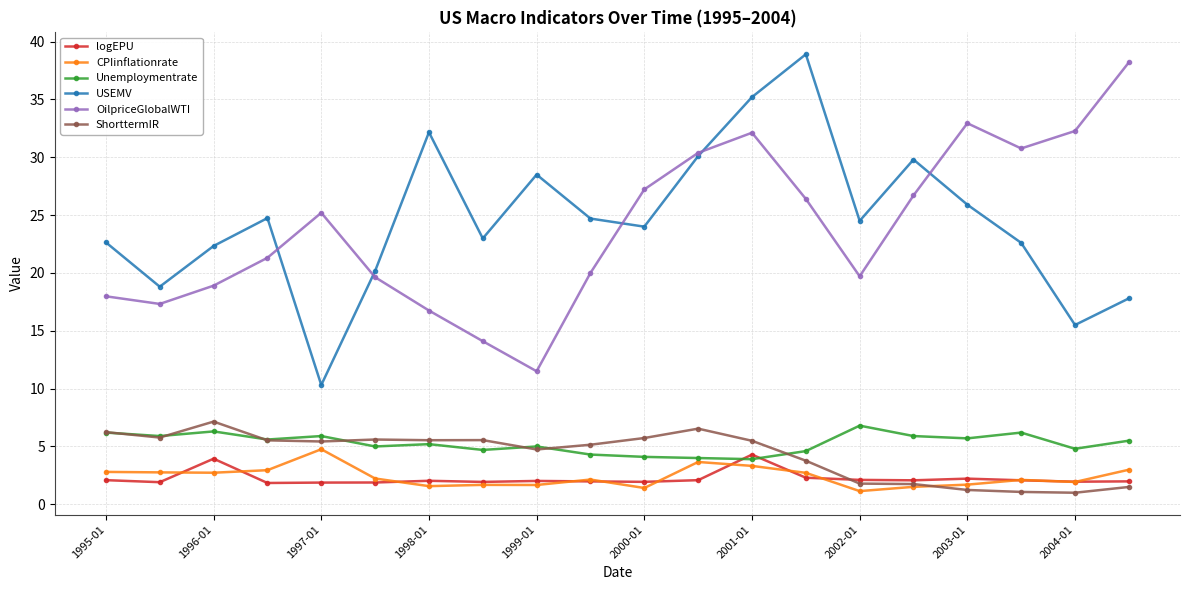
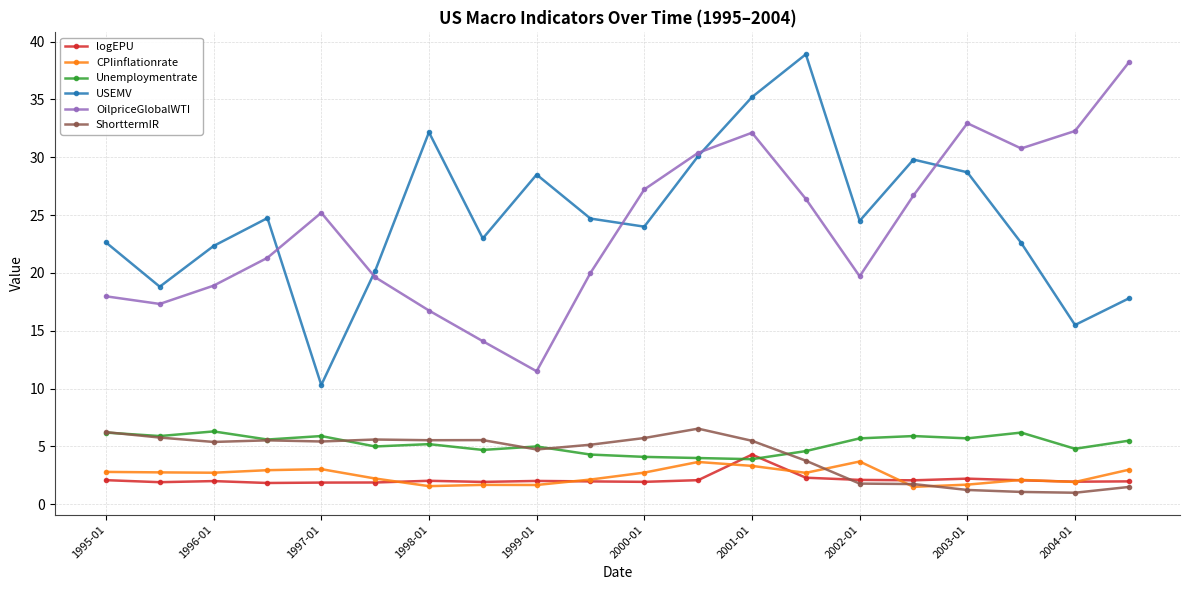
  {
    "logEPU": {
      "1995-01": 2.1,
-     "1996-01": 3.9,
+     "1996-01": 2.0,
      "1997-01": 1.9,
      "1998-01": 2.0,
      "1999-01": 2.0,
      "2000-01": 1.9,
      "2001-01": 4.3,
      "2002-01": 2.1,
      "2003-01": 2.2
    },
    "CPIinflationrate": {
      "1995-01": 2.8,
      "1996-01": 2.7,
-     "1997-01": 4.8,
+     "1997-01": 3.0,
      "1998-01": 1.6,
      "1999-01": 1.7,
-     "2000-01": 1.4,
+     "2000-01": 2.7,
      "2001-01": 3.3,
-     "2002-01": 1.1,
+     "2002-01": 3.7,
      "2003-01": 1.7
    },
    "Unemploymentrate": {
      "1996-01": 6.3,
      "1997-01": 5.9,
      "1998-01": 5.2,
      "1999-01": 5.0,
      "2000-01": 4.1,
      "2001-01": 3.9,
-     "2002-01": 6.8,
+     "2002-01": 5.7,
      "2003-01": 5.7,
      "2004-01": 4.8
    },
    "USEMV": {
      "1995-01": 22.6,
      "1996-01": 22.3,
      "1997-01": 10.3,
      "1998-01": 32.2,
      "1999-01": 28.5,
      "2000-01": 24.0,
      "2001-01": 35.2,
      "2002-01": 24.5,
-     "2003-01": 25.9,
+     "2003-01": 28.7,
      "2004-01": 15.5
    },
    "OilpriceGlobalWTI": {
      "1995-01": 18.0,
      "1996-01": 18.9,
      "1997-01": 25.2,
      "1998-01": 16.8,
      "1999-01": 11.5,
      "2000-01": 27.2,
      "2001-01": 32.1,
      "2002-01": 19.7,
      "2003-01": 32.9,
      "2004-01": 32.3
    },
    "ShorttermIR": {
-     "1996-01": 7.2,
+     "1996-01": 5.4,
      "1997-01": 5.4,
      "1998-01": 5.5,
      "1999-01": 4.7,
      "2000-01": 5.7,
      "2001-01": 5.5,
      "2002-01": 1.8,
      "2003-01": 1.2,
      "2004-01": 1.0
    }
  }
